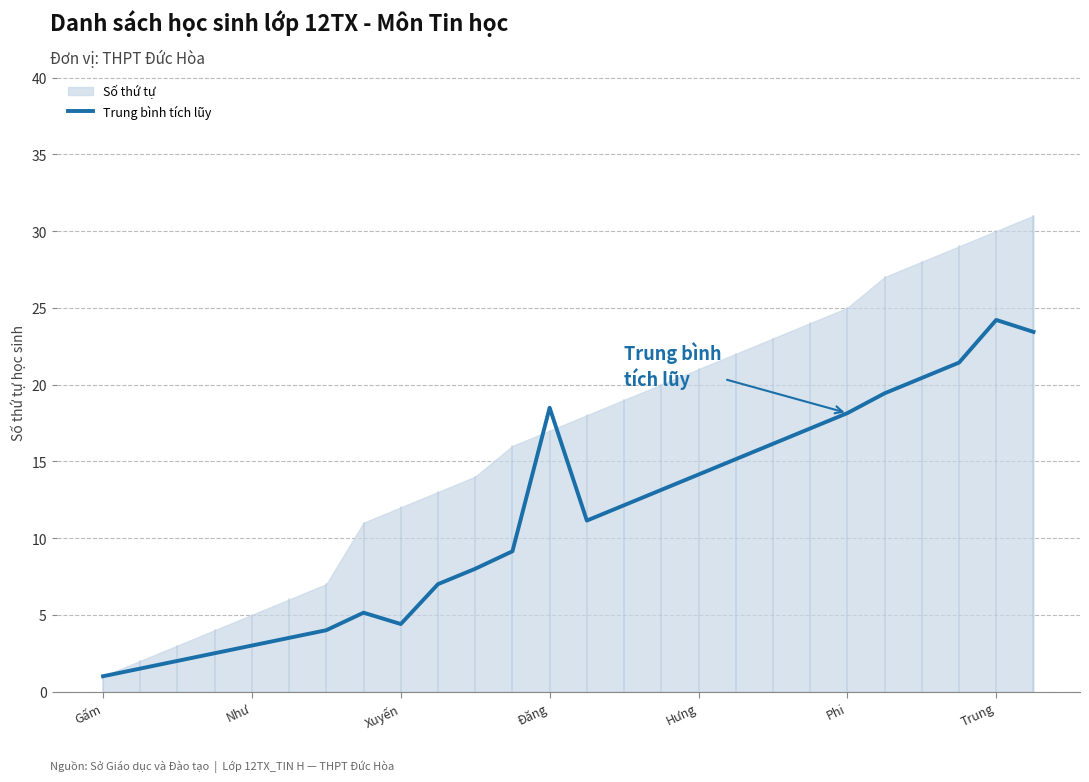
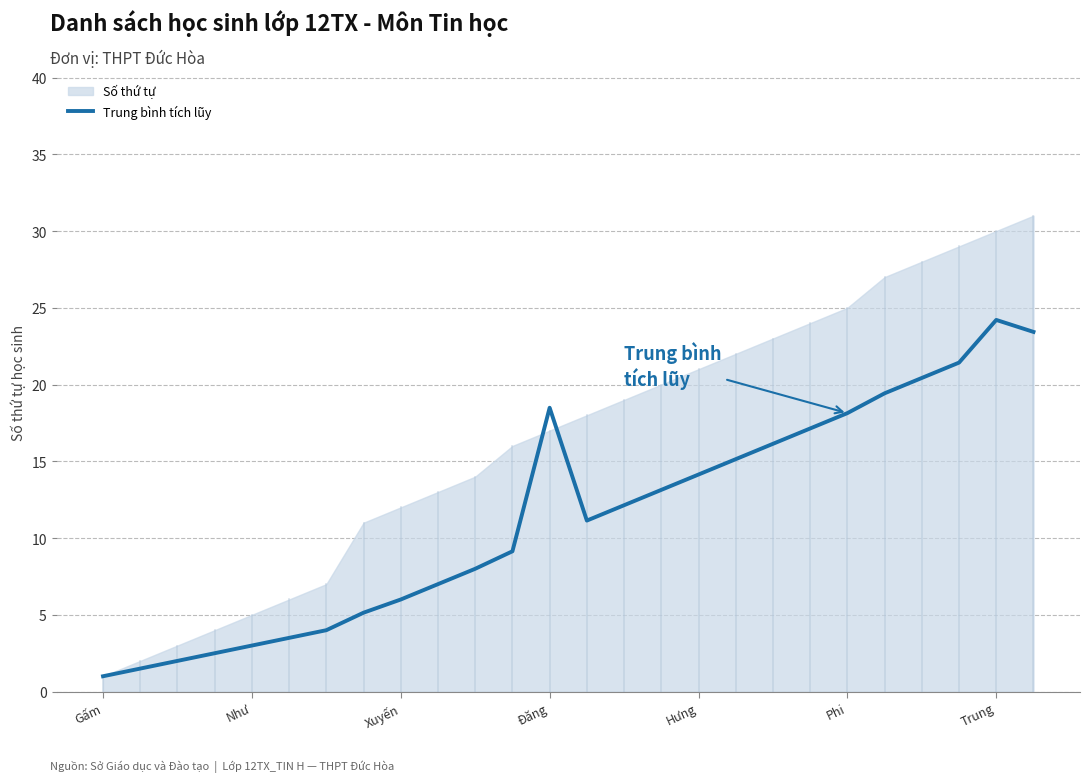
  {
    "Trung bình tích lũy": {
      "Như": 3.0,
-     "Xuyến": 4.4,
+     "Xuyến": 6.0,
      "Đăng": 18.5,
      "Phi": 18.1,
      "Trung": 24.2
    }
  }
